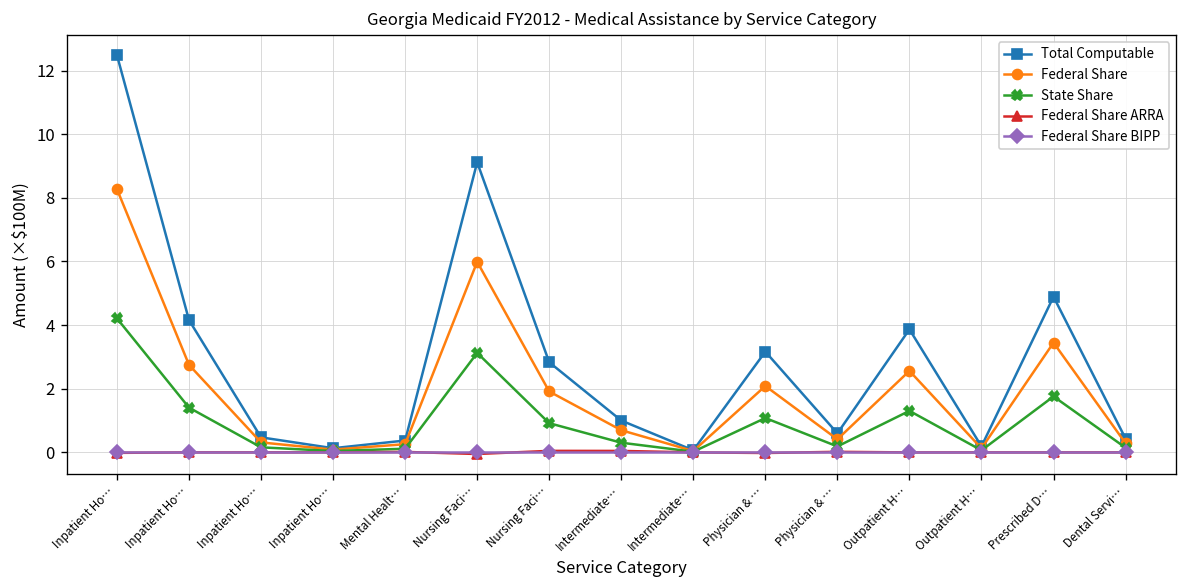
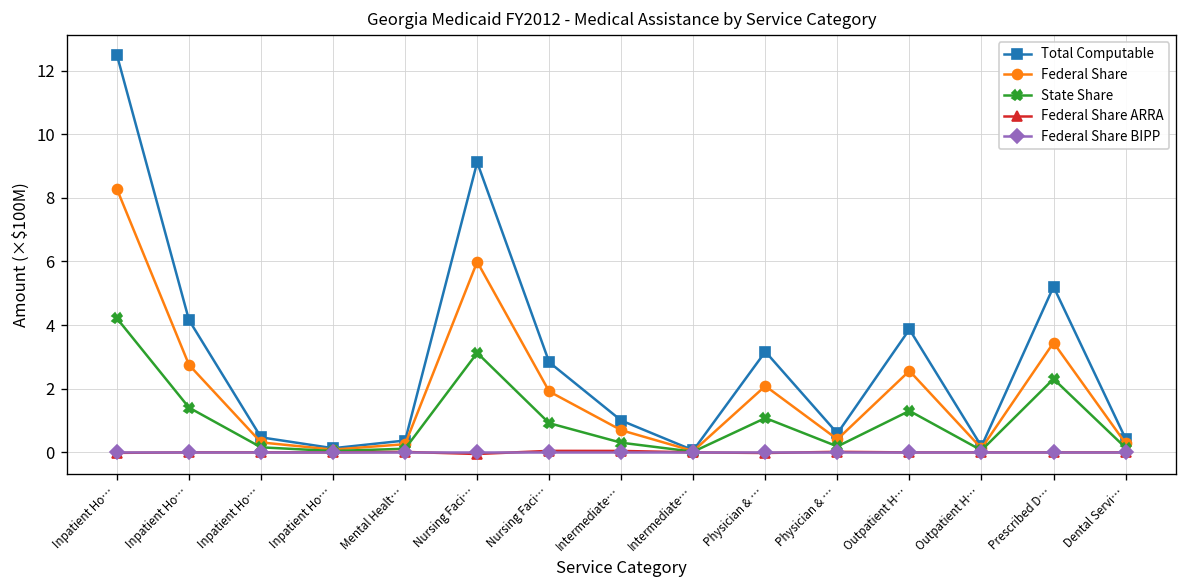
  {
    "Total Computable": {
      "Mental Healt…": 0.4,
-     "Prescribed D…": 4.9,
+     "Prescribed D…": 5.2,
      "Dental Servi…": 0.4
    },
    "Federal Share": {
      "Mental Healt…": 0.3,
      "Prescribed D…": 3.4,
      "Dental Servi…": 0.3
    },
    "State Share": {
      "Mental Healt…": 0.1,
-     "Prescribed D…": 1.8,
+     "Prescribed D…": 2.3,
      "Dental Servi…": 0.1
    }
  }
